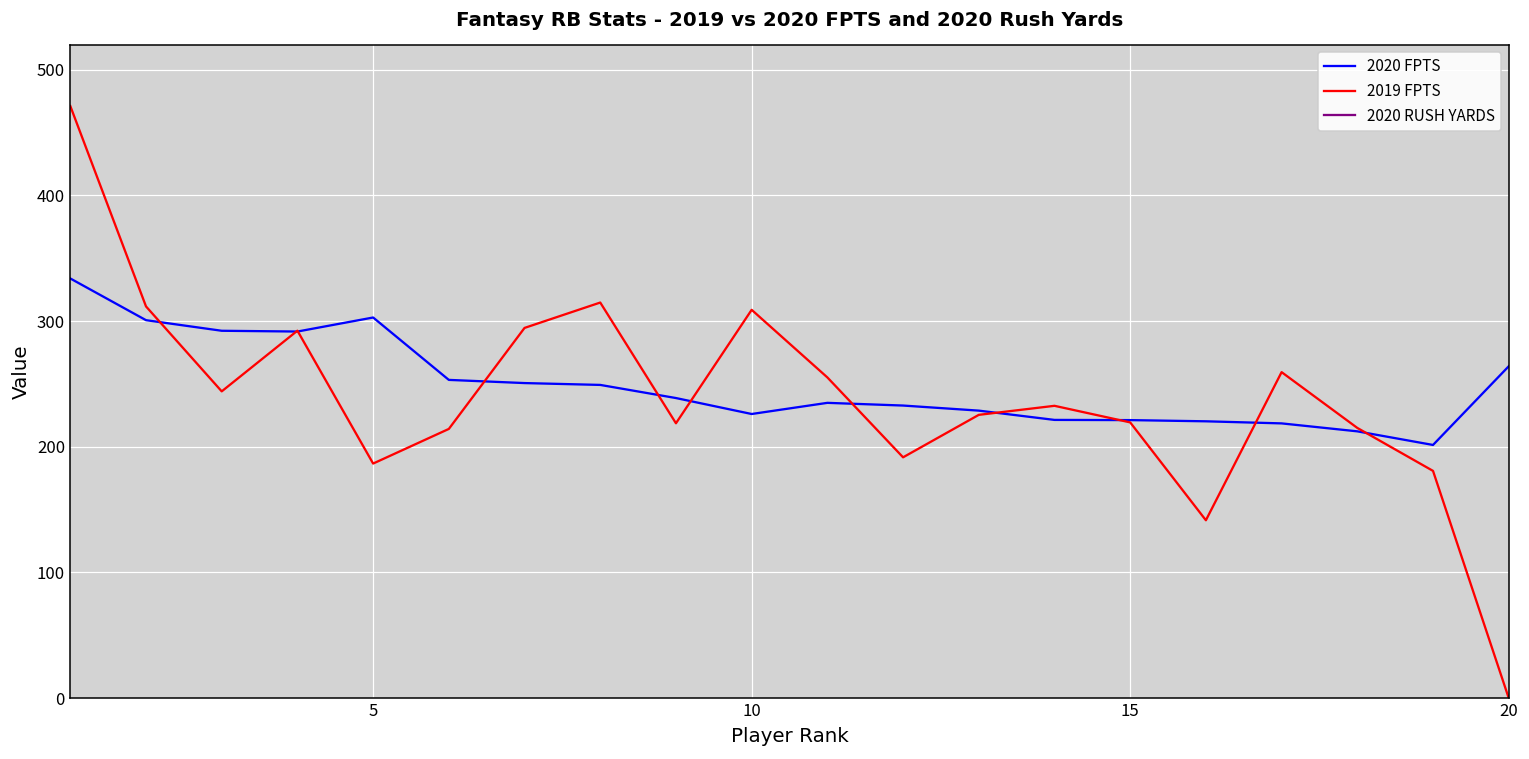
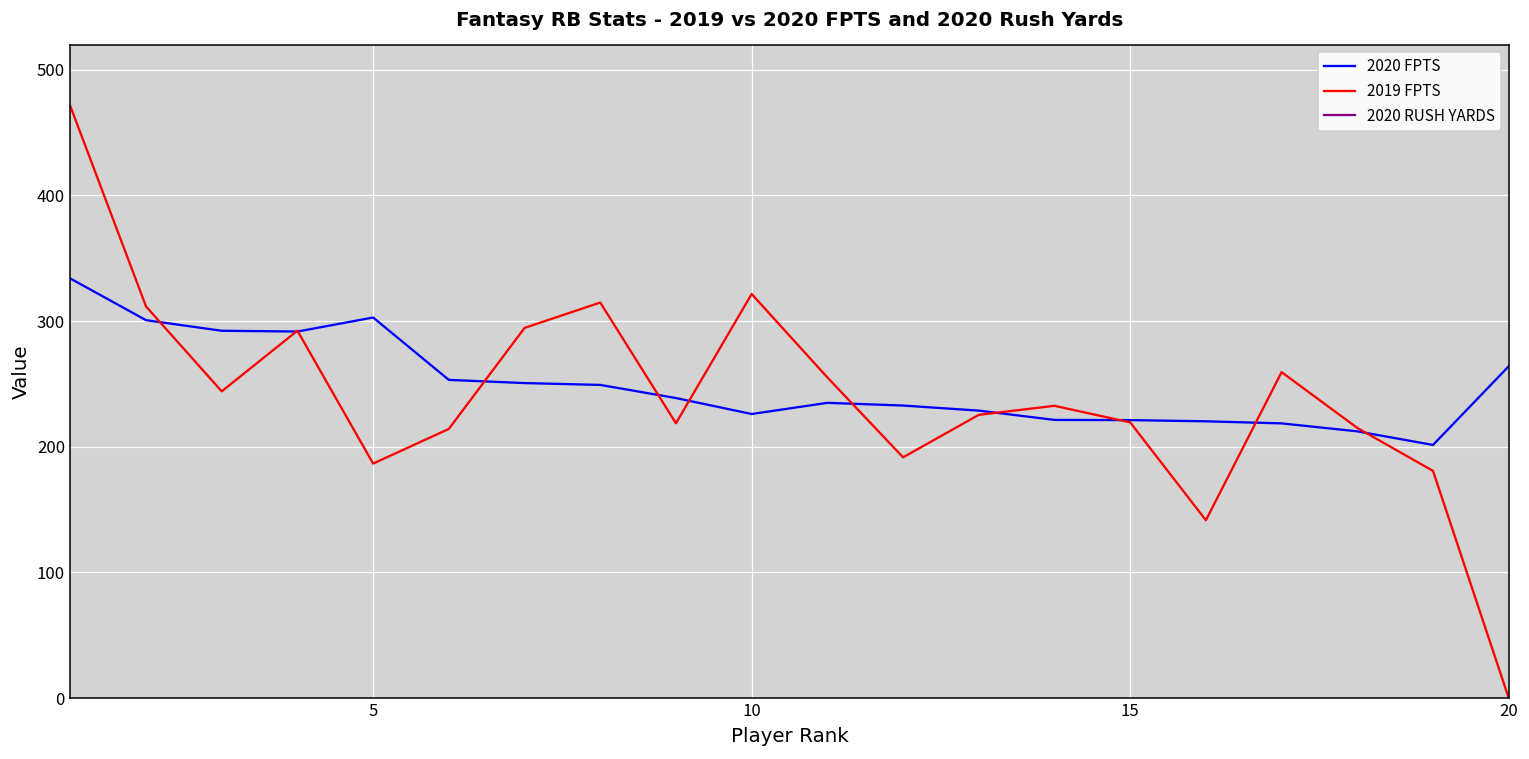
  {
    "2020 FPTS": {
      "5": 303,
      "10": 226,
      "20": 264
    },
    "2019 FPTS": {
      "5": 187,
-     "10": 309,
+     "10": 322,
      "20": 0
    }
  }
